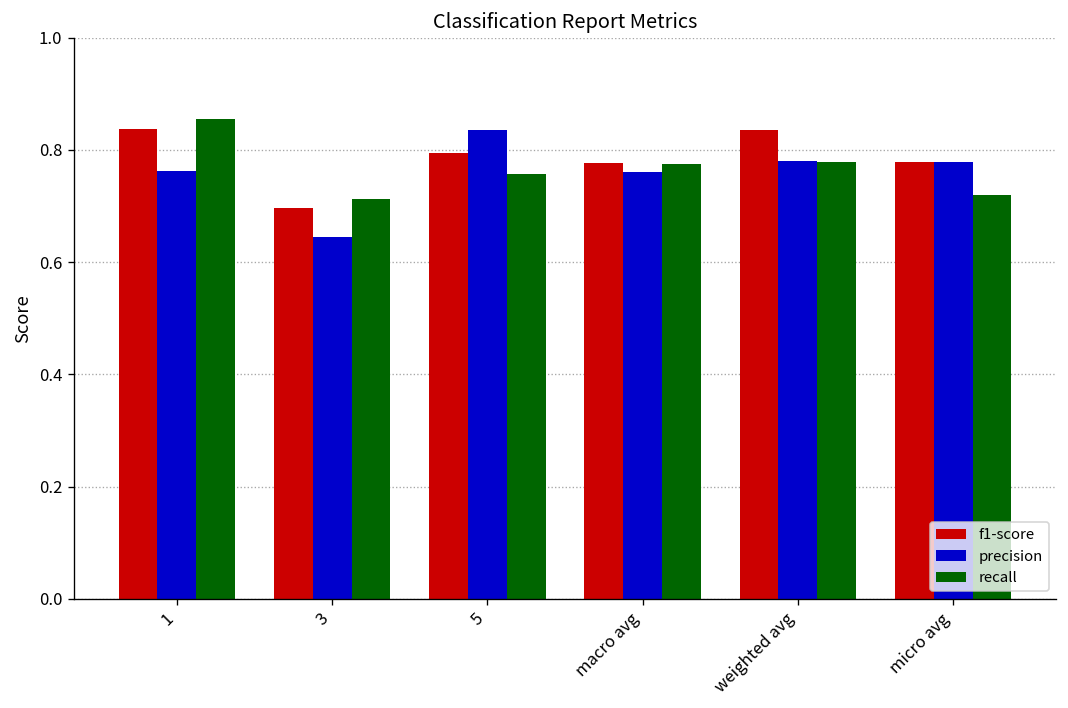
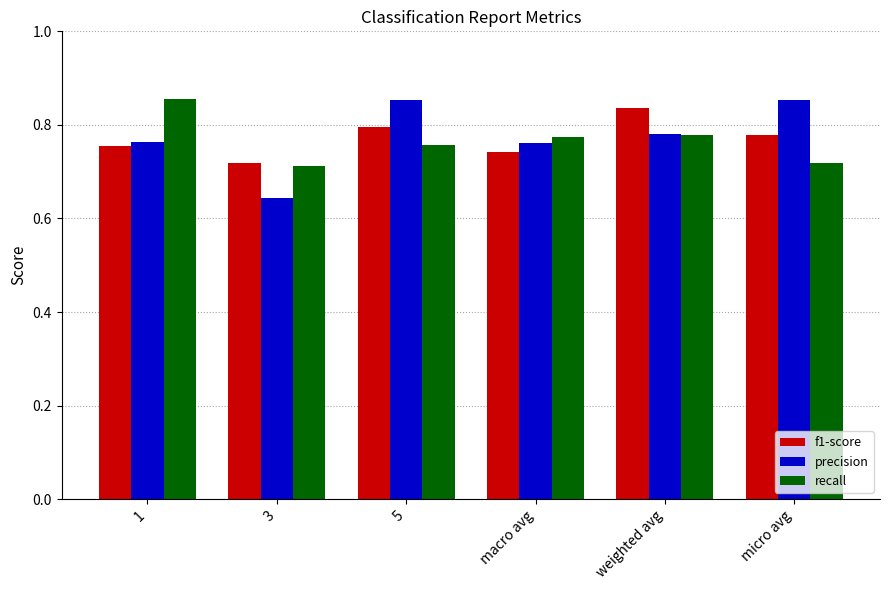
  {
    "f1-score": {
-     "1": 0.84,
-     "3": 0.70,
+     "1": 0.76,
+     "3": 0.72,
      "5": 0.79,
-     "macro avg": 0.78,
+     "macro avg": 0.74,
      "weighted avg": 0.84,
      "micro avg": 0.78
    },
    "precision": {
      "1": 0.76,
      "3": 0.64,
-     "5": 0.83,
+     "5": 0.85,
      "macro avg": 0.76,
      "weighted avg": 0.78,
-     "micro avg": 0.78
+     "micro avg": 0.85
    },
    "recall": {
      "1": 0.85,
      "3": 0.71,
      "5": 0.76,
      "macro avg": 0.77,
      "weighted avg": 0.78,
      "micro avg": 0.72
    }
  }
